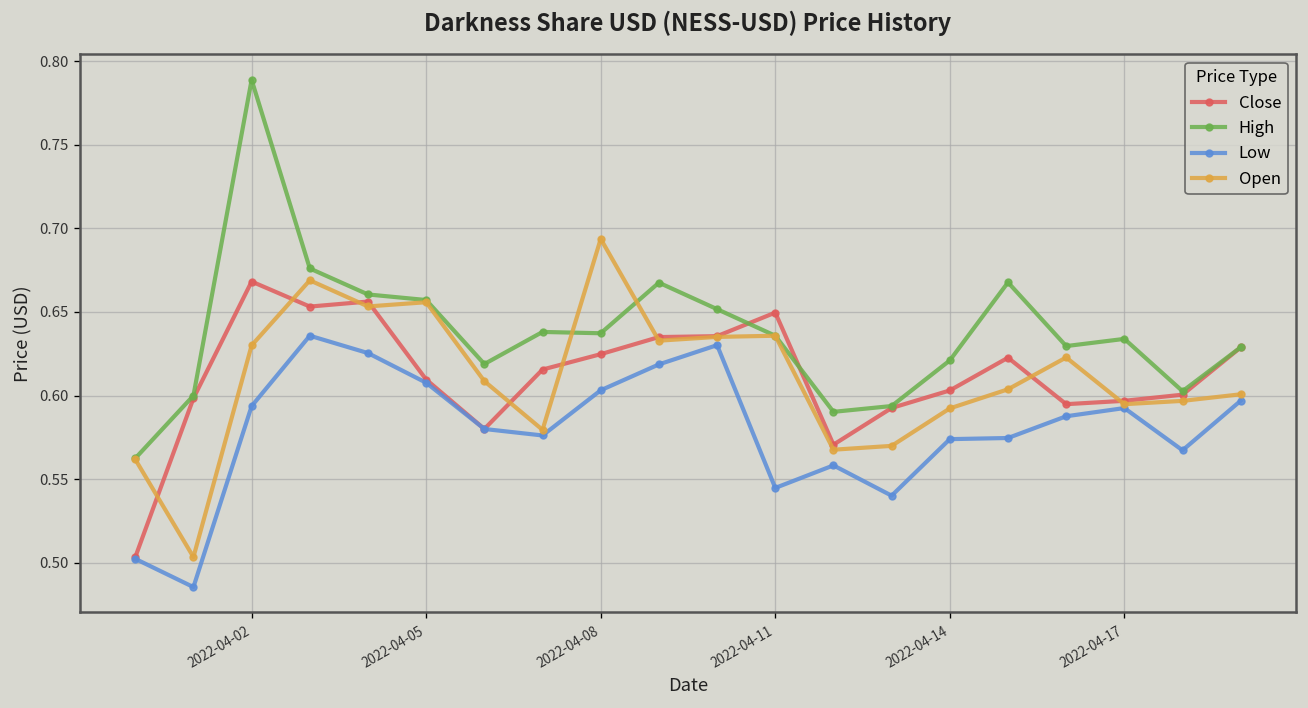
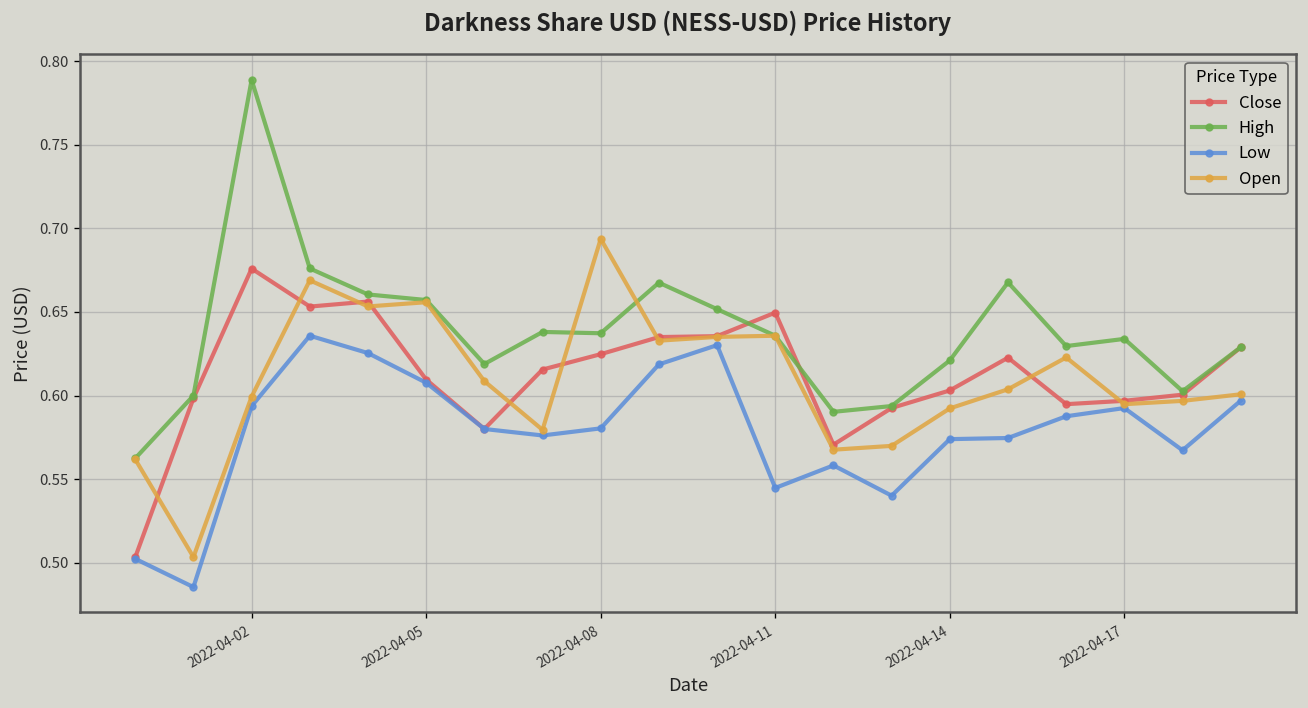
  {
    "Close": {
-     "2022-04-02": 0.668,
+     "2022-04-02": 0.676,
      "2022-04-05": 0.610,
      "2022-04-08": 0.625,
      "2022-04-11": 0.650,
      "2022-04-14": 0.603,
      "2022-04-17": 0.597
    },
    "High": {
      "2022-04-02": 0.789,
      "2022-04-08": 0.637,
      "2022-04-14": 0.621,
      "2022-04-17": 0.634
    },
    "Low": {
      "2022-04-02": 0.594,
      "2022-04-05": 0.608,
-     "2022-04-08": 0.603,
+     "2022-04-08": 0.580,
      "2022-04-11": 0.545,
      "2022-04-14": 0.574,
      "2022-04-17": 0.593
    },
    "Open": {
-     "2022-04-02": 0.630,
+     "2022-04-02": 0.599,
      "2022-04-08": 0.694,
      "2022-04-14": 0.592,
      "2022-04-17": 0.595
    }
  }
